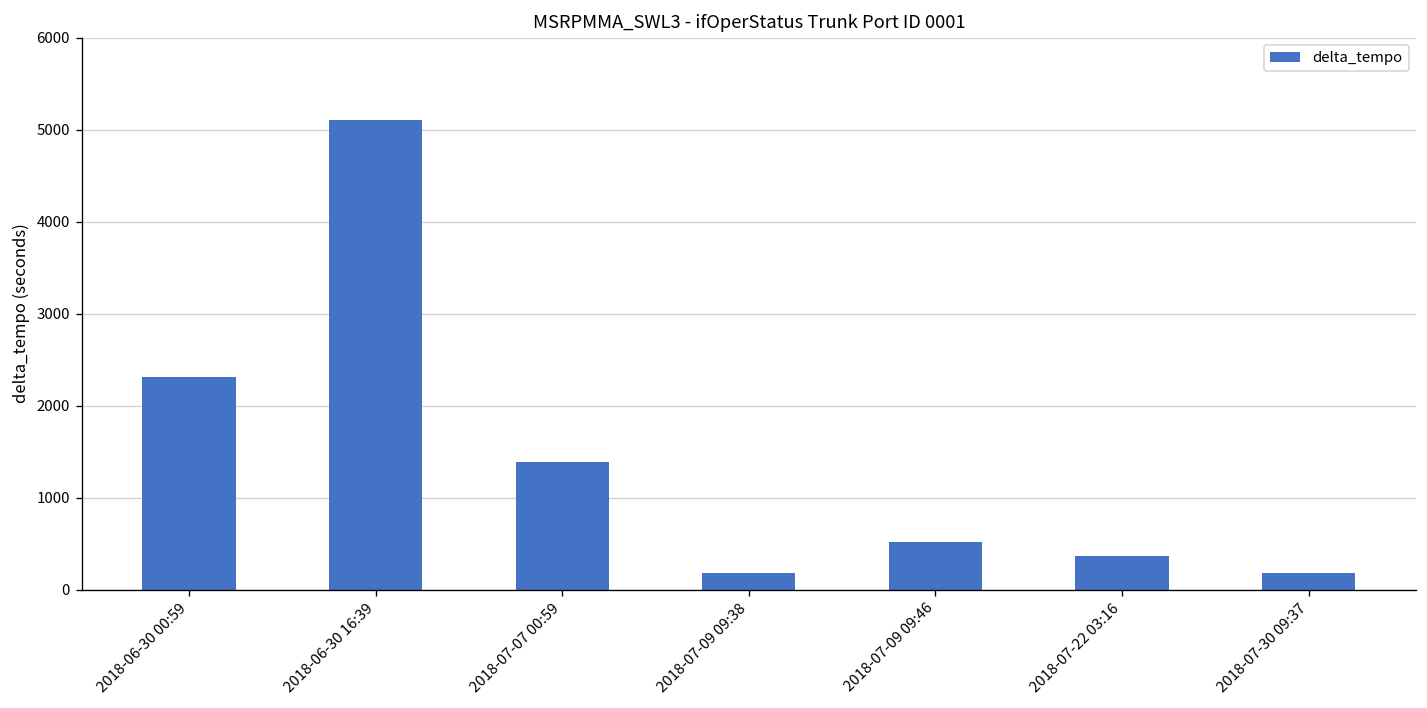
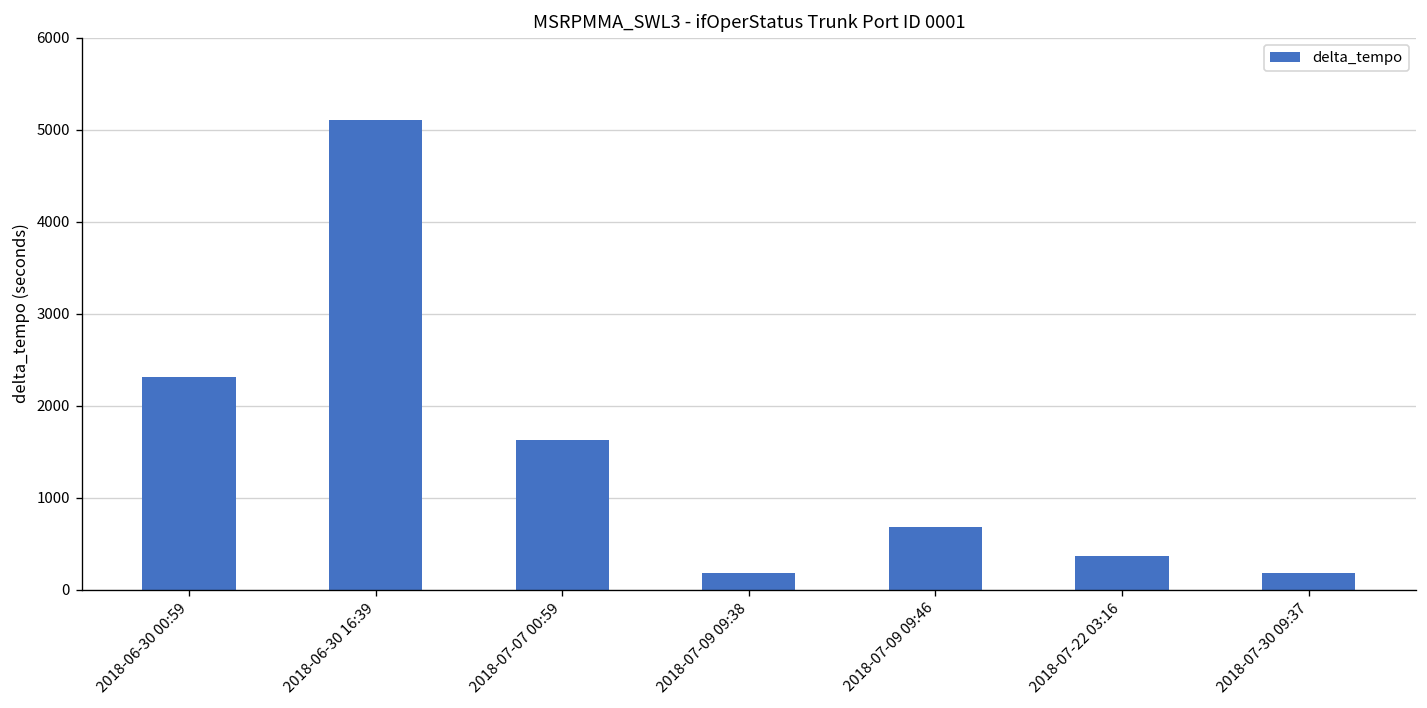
  {
    "2018-06-30 00:59": 2300,
    "2018-06-30 16:39": 5100,
-   "2018-07-07 00:59": 1400,
+   "2018-07-07 00:59": 1600,
    "2018-07-09 09:38": 200,
-   "2018-07-09 09:46": 500,
+   "2018-07-09 09:46": 700,
    "2018-07-22 03:16": 400,
    "2018-07-30 09:37": 200
  }
